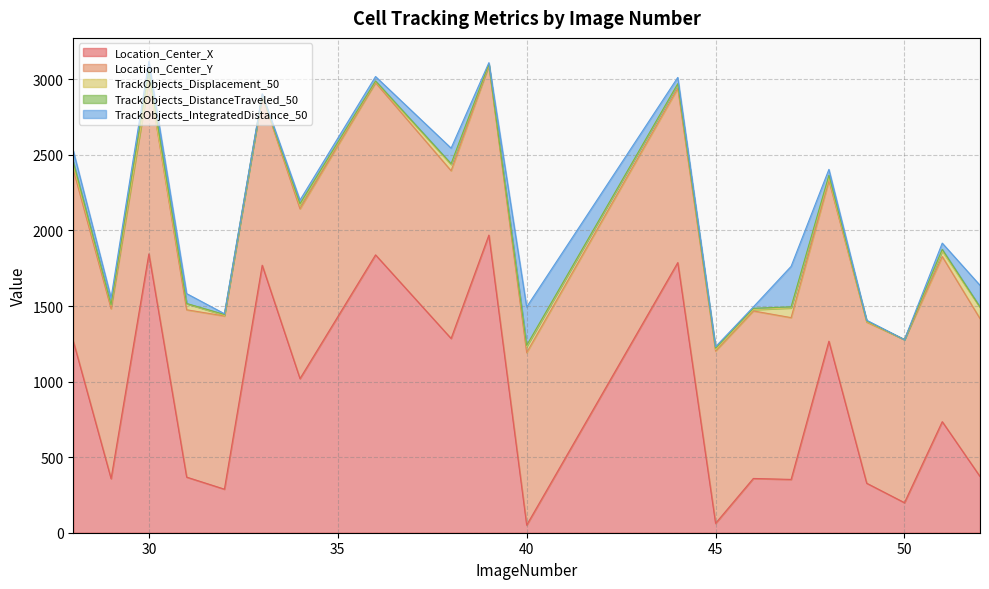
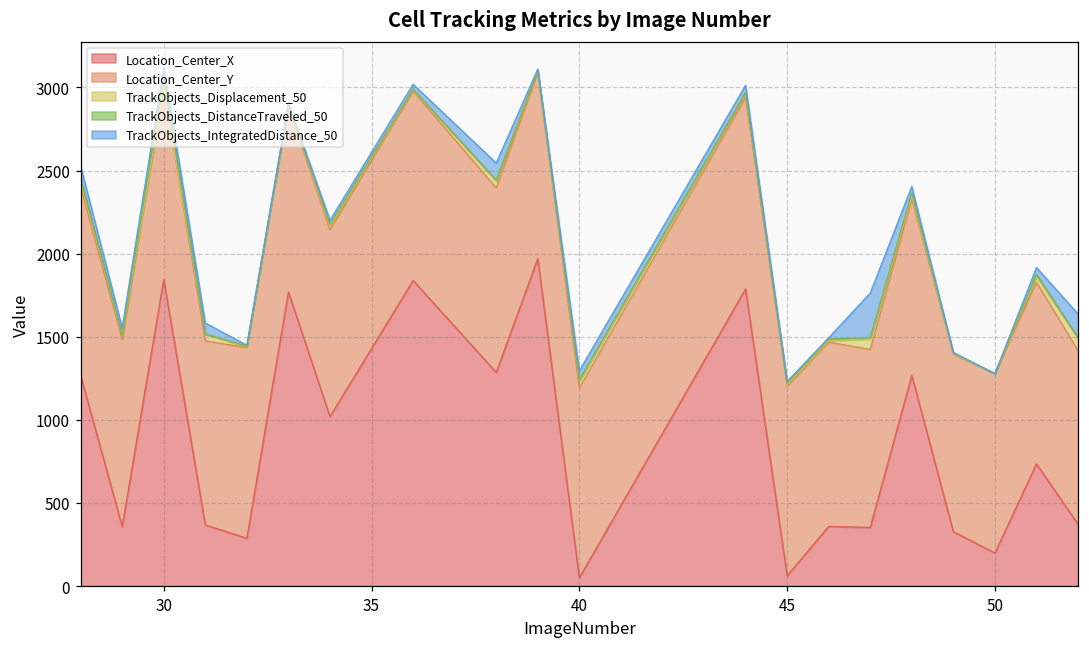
  {
    "TrackObjects_IntegratedDistance_50": {
-     "40": 250
+     "40": 60
    }
  }
